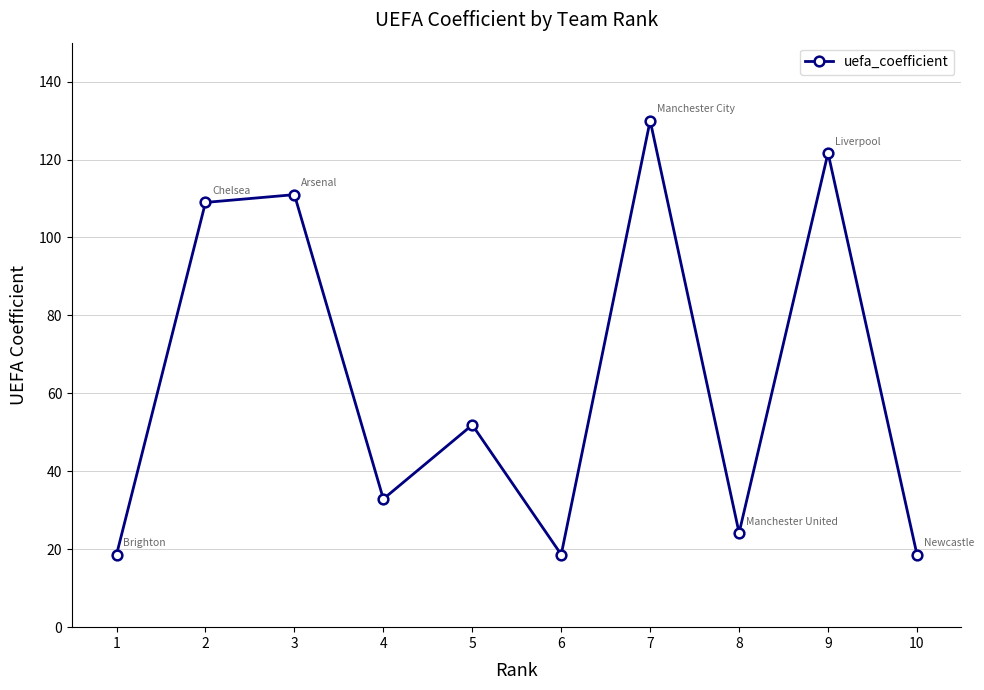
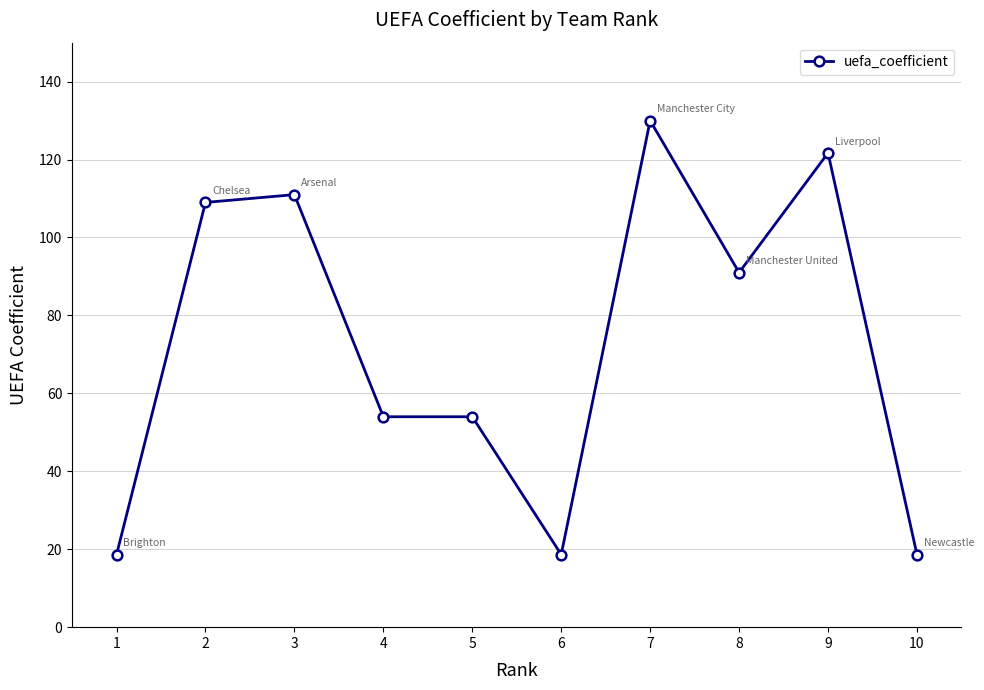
  {
    "1": 19,
    "2": 109,
    "3": 111,
-   "4": 33,
-   "5": 52,
+   "4": 54,
+   "5": 54,
    "6": 19,
    "7": 130,
-   "8": 24,
+   "8": 91,
    "9": 122,
    "10": 19
  }
